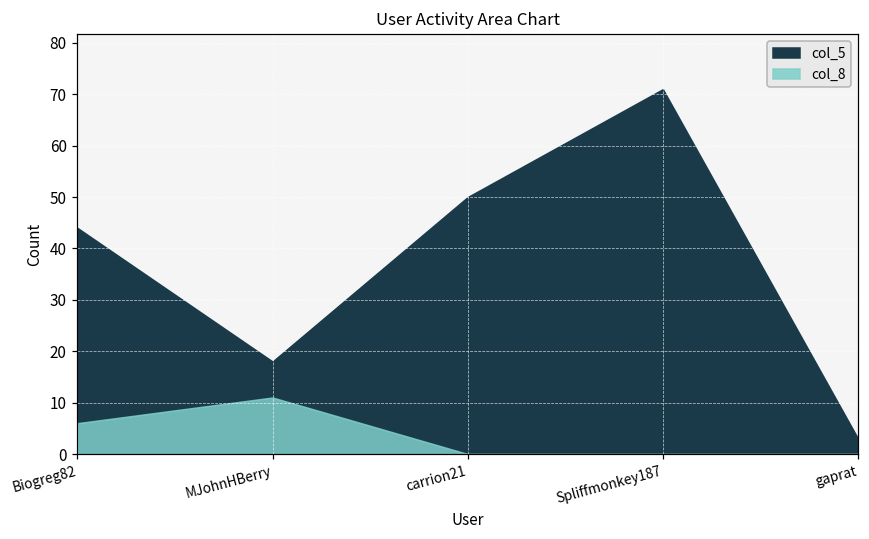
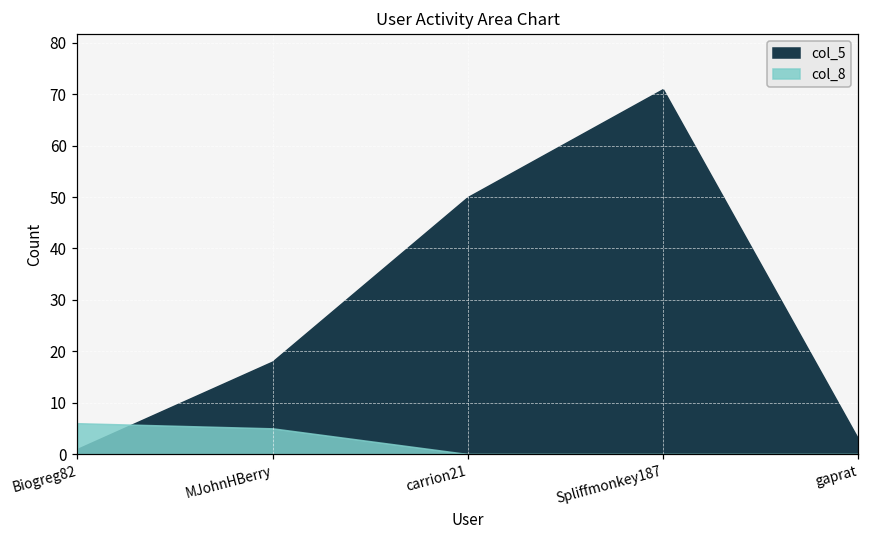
  {
    "col_5": {
-     "Biogreg82": 44,
+     "Biogreg82": 1,
      "MJohnHBerry": 18,
      "carrion21": 50,
      "Spliffmonkey187": 71,
      "gaprat": 3
    },
    "col_8": {
      "Biogreg82": 6,
-     "MJohnHBerry": 11,
+     "MJohnHBerry": 5,
      "carrion21": 0,
      "Spliffmonkey187": 0,
      "gaprat": 0
    }
  }
